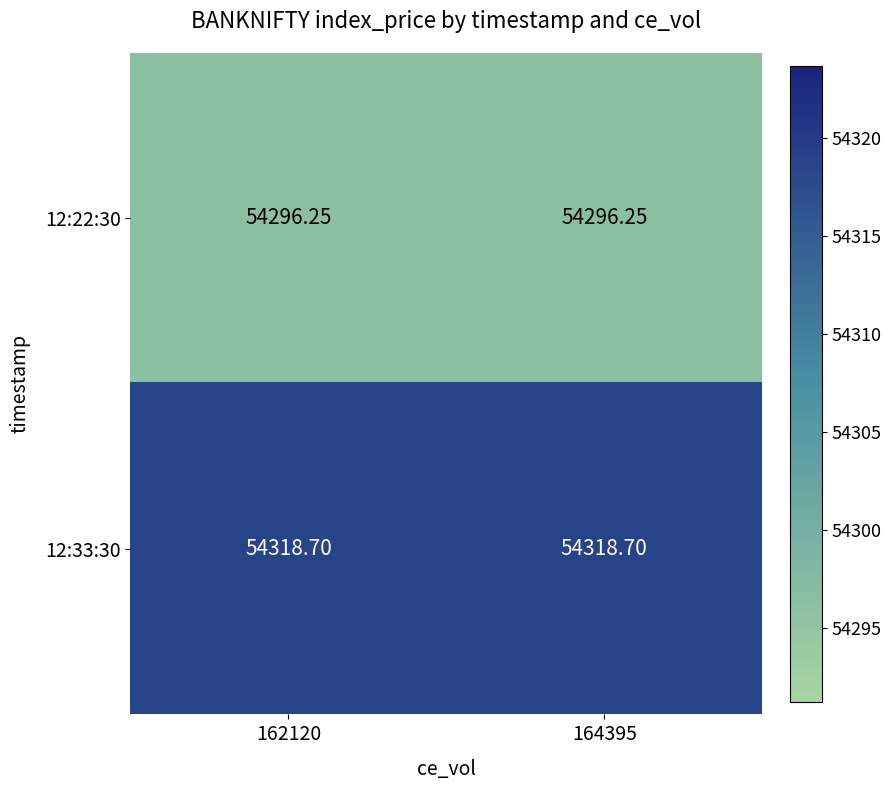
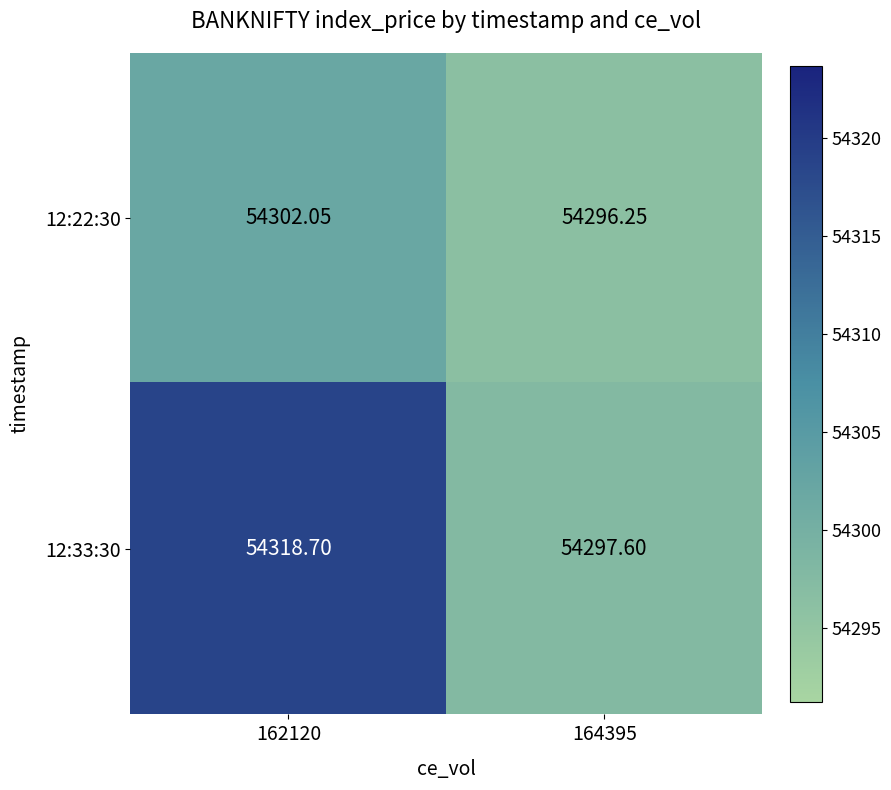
  {
    "12:22:30": {
-     "162120": 54296.25,
+     "162120": 54302.05,
      "164395": 54296.25
    },
    "12:33:30": {
      "162120": 54318.70,
-     "164395": 54318.70
+     "164395": 54297.60
    }
  }
